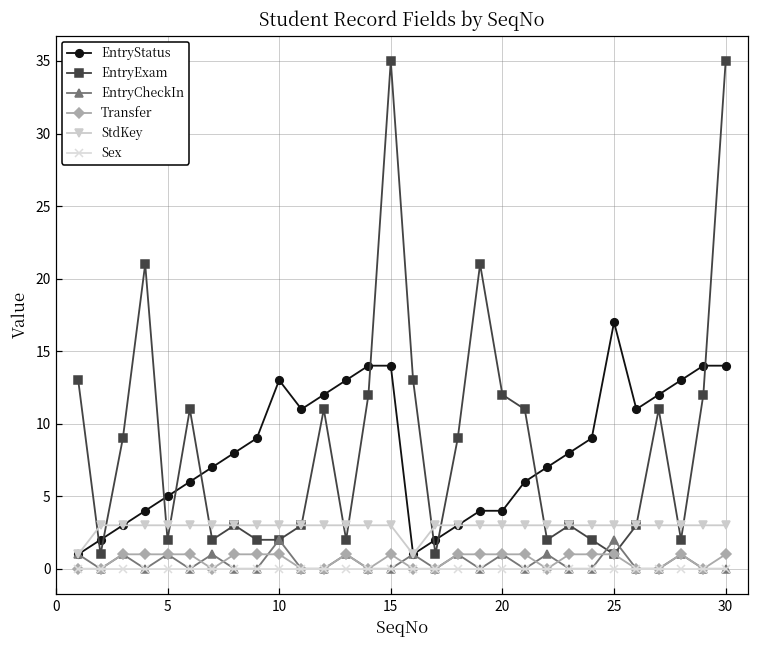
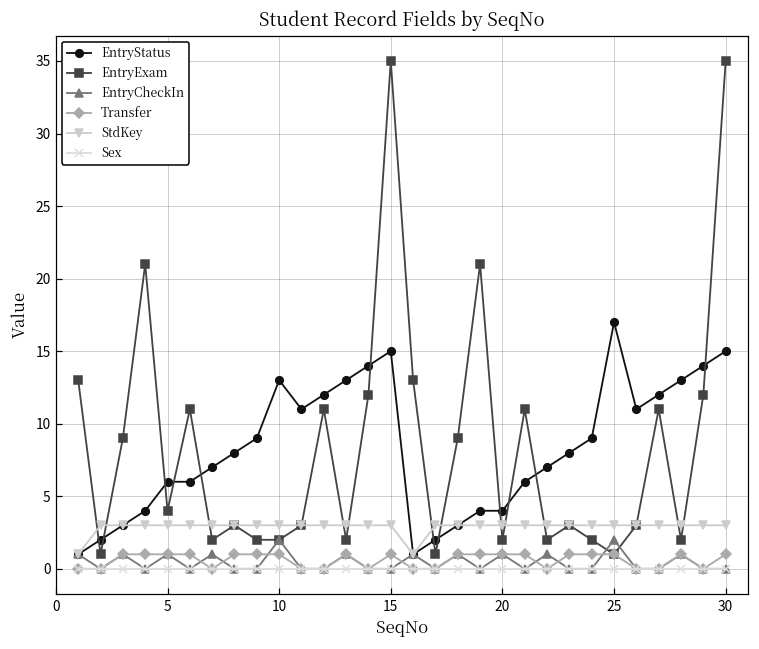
  {
    "EntryStatus": {
-     "5": 5,
+     "5": 6,
      "10": 13,
-     "15": 14,
+     "15": 15,
      "20": 4,
      "25": 17,
-     "30": 14
+     "30": 15
    },
    "EntryExam": {
-     "5": 2,
+     "5": 4,
      "15": 35,
-     "20": 12,
+     "20": 2,
      "30": 35
    },
    "EntryCheckIn": {
      "25": 2
    }
  }
